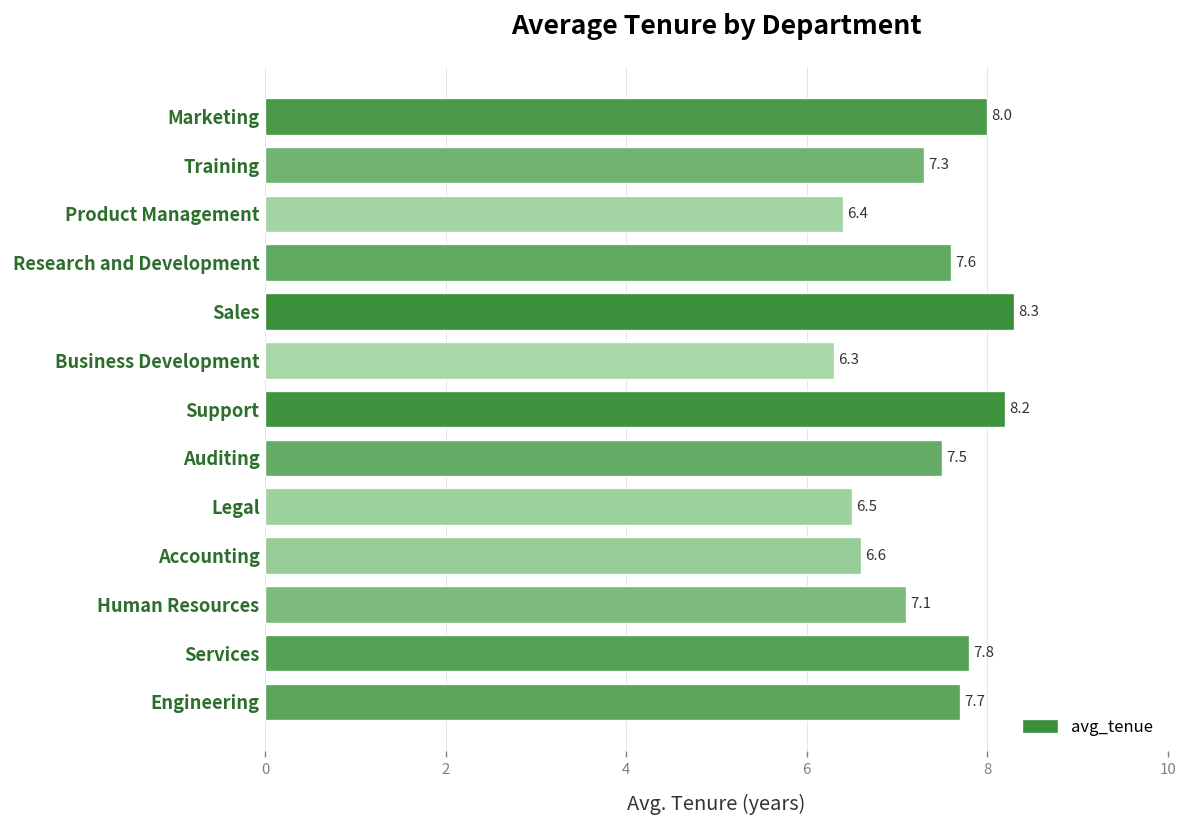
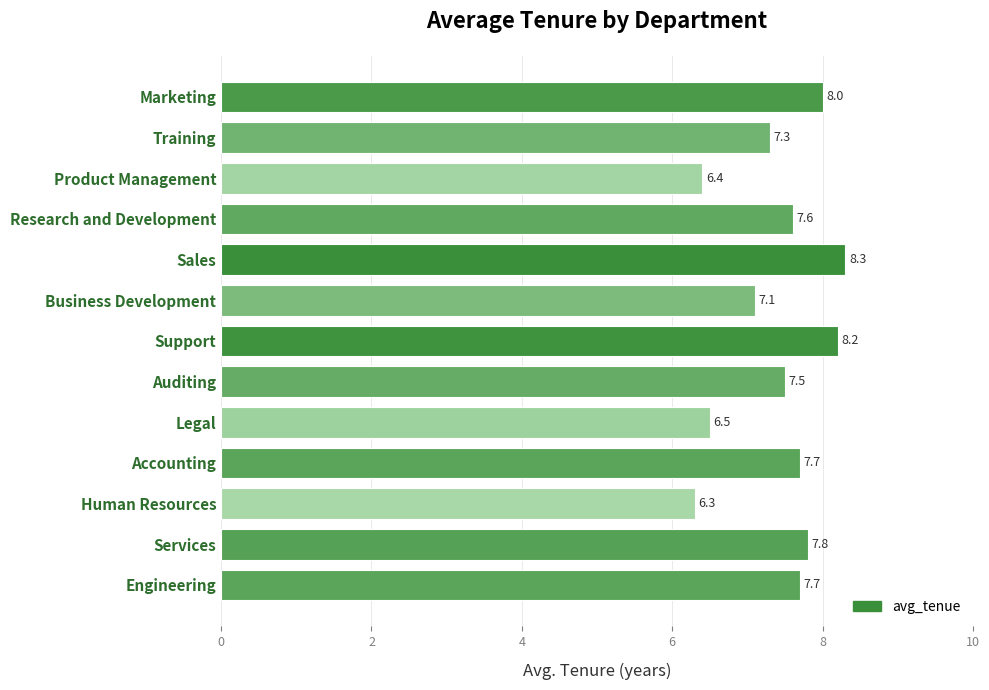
  {
    "Marketing": 8.0,
    "Training": 7.3,
    "Product Management": 6.4,
    "Research and Development": 7.6,
    "Sales": 8.3,
-   "Business Development": 6.3,
+   "Business Development": 7.1,
    "Support": 8.2,
    "Auditing": 7.5,
    "Legal": 6.5,
-   "Accounting": 6.6,
-   "Human Resources": 7.1,
+   "Accounting": 7.7,
+   "Human Resources": 6.3,
    "Services": 7.8,
    "Engineering": 7.7
  }
